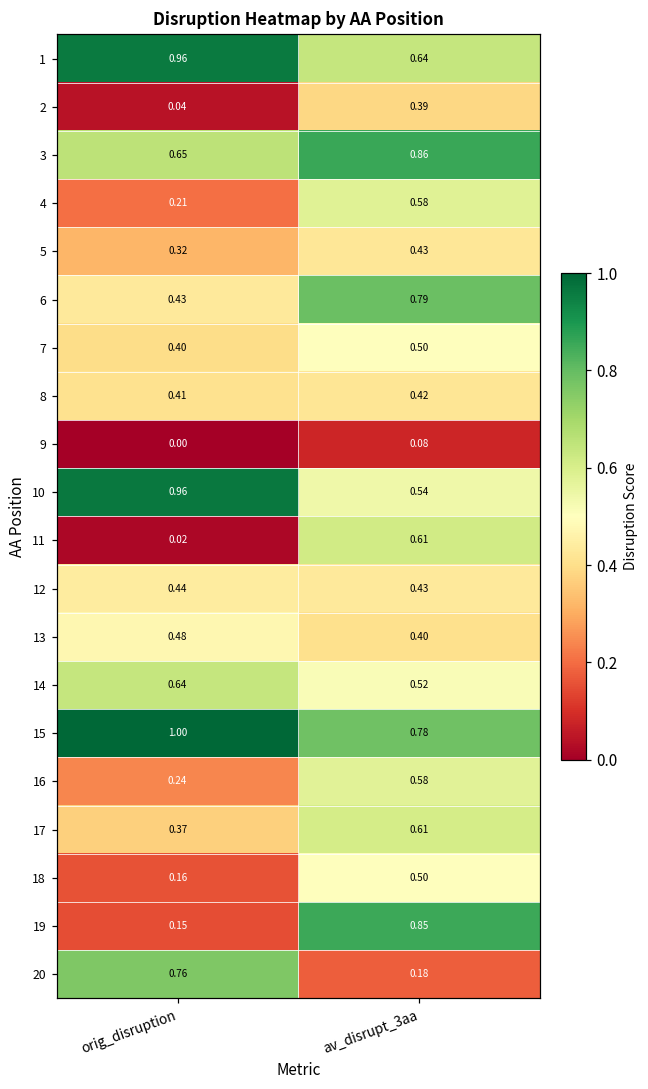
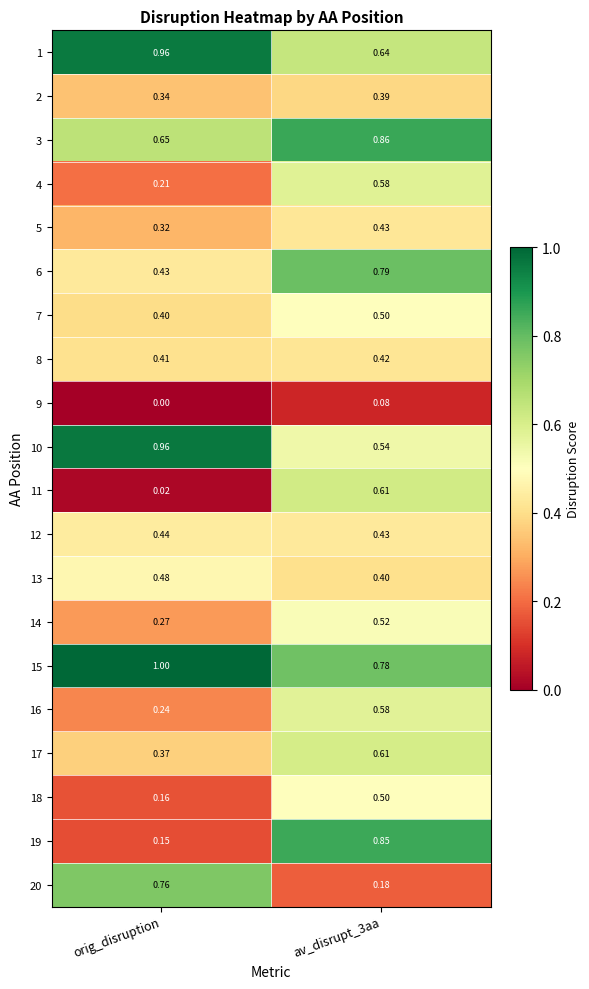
  {
    "1": {
      "orig_disruption": 0.96,
      "av_disrupt_3aa": 0.64
    },
    "2": {
-     "orig_disruption": 0.04,
+     "orig_disruption": 0.34,
      "av_disrupt_3aa": 0.39
    },
    "3": {
      "orig_disruption": 0.65,
      "av_disrupt_3aa": 0.86
    },
    "4": {
      "orig_disruption": 0.21,
      "av_disrupt_3aa": 0.58
    },
    "5": {
      "orig_disruption": 0.32,
      "av_disrupt_3aa": 0.43
    },
    "6": {
      "orig_disruption": 0.43,
      "av_disrupt_3aa": 0.79
    },
    "7": {
      "orig_disruption": 0.40,
      "av_disrupt_3aa": 0.50
    },
    "8": {
      "orig_disruption": 0.41,
      "av_disrupt_3aa": 0.42
    },
    "9": {
      "orig_disruption": 0.00,
      "av_disrupt_3aa": 0.08
    },
    "10": {
      "orig_disruption": 0.96,
      "av_disrupt_3aa": 0.54
    },
    "11": {
      "orig_disruption": 0.02,
      "av_disrupt_3aa": 0.61
    },
    "12": {
      "orig_disruption": 0.44,
      "av_disrupt_3aa": 0.43
    },
    "13": {
      "orig_disruption": 0.48,
      "av_disrupt_3aa": 0.40
    },
    "14": {
-     "orig_disruption": 0.64,
+     "orig_disruption": 0.27,
      "av_disrupt_3aa": 0.52
    },
    "15": {
      "orig_disruption": 1.00,
      "av_disrupt_3aa": 0.78
    },
    "16": {
      "orig_disruption": 0.24,
      "av_disrupt_3aa": 0.58
    },
    "17": {
      "orig_disruption": 0.37,
      "av_disrupt_3aa": 0.61
    },
    "18": {
      "orig_disruption": 0.16,
      "av_disrupt_3aa": 0.50
    },
    "19": {
      "orig_disruption": 0.15,
      "av_disrupt_3aa": 0.85
    },
    "20": {
      "orig_disruption": 0.76,
      "av_disrupt_3aa": 0.18
    }
  }
